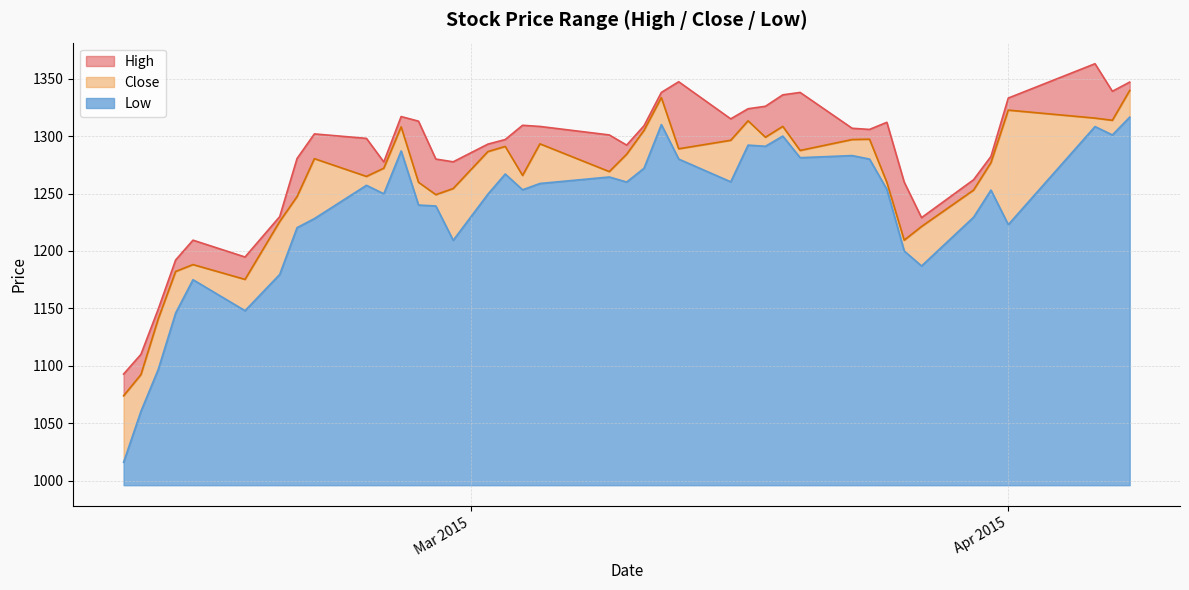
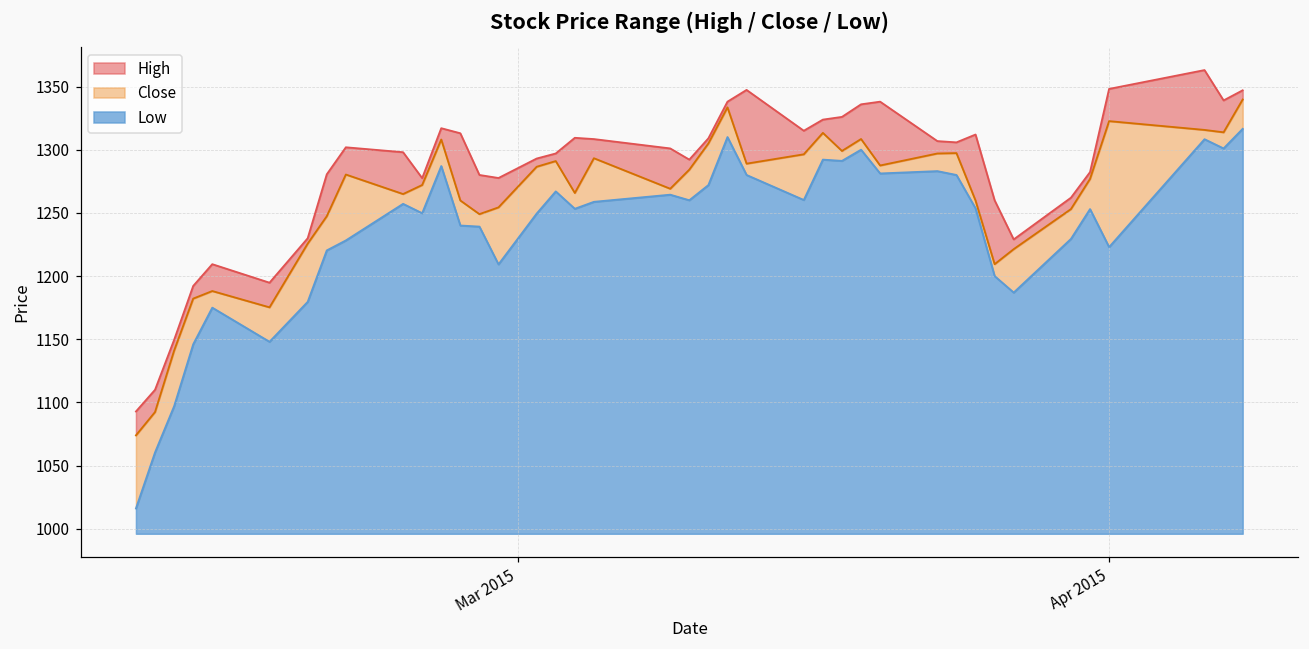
  {
    "High": {
-     "Apr 2015": 1333
+     "Apr 2015": 1348
    },
    "Close": {
      "Apr 2015": 1323
    },
    "Low": {
      "Apr 2015": 1223
    }
  }
